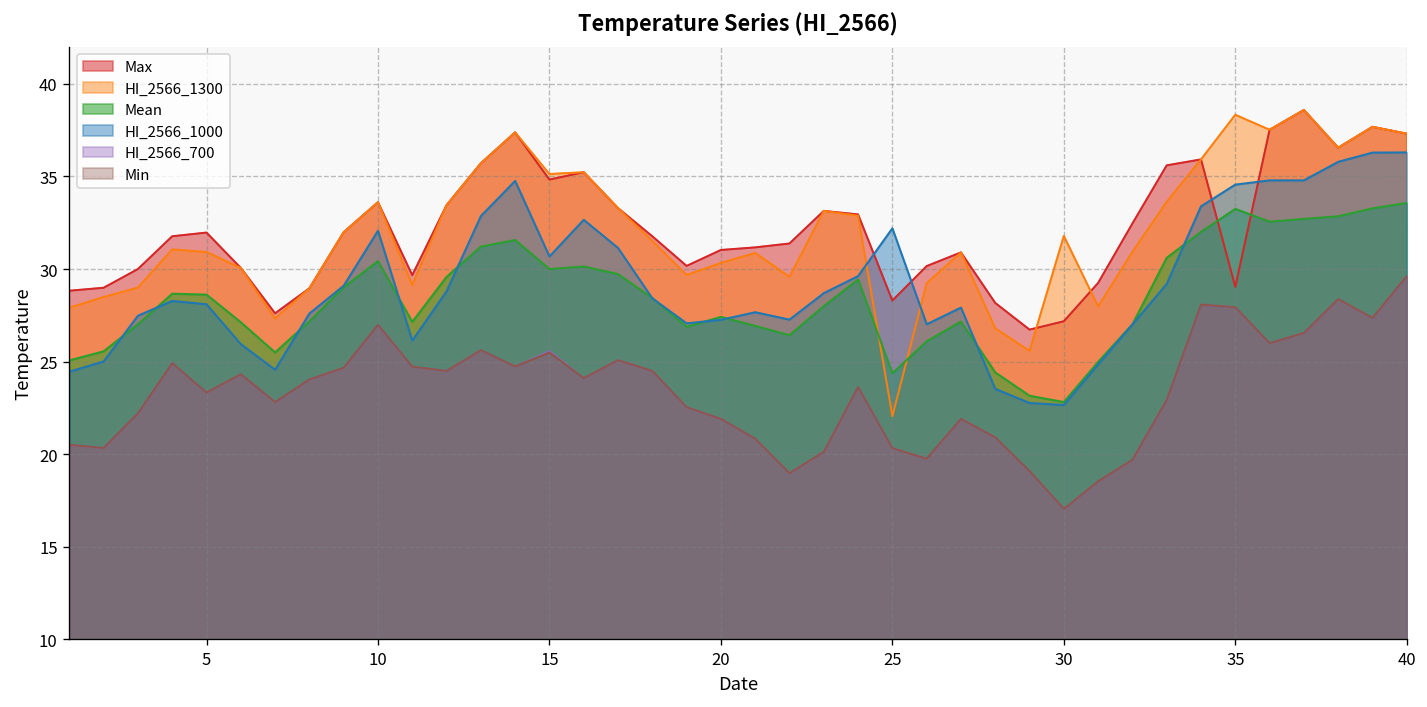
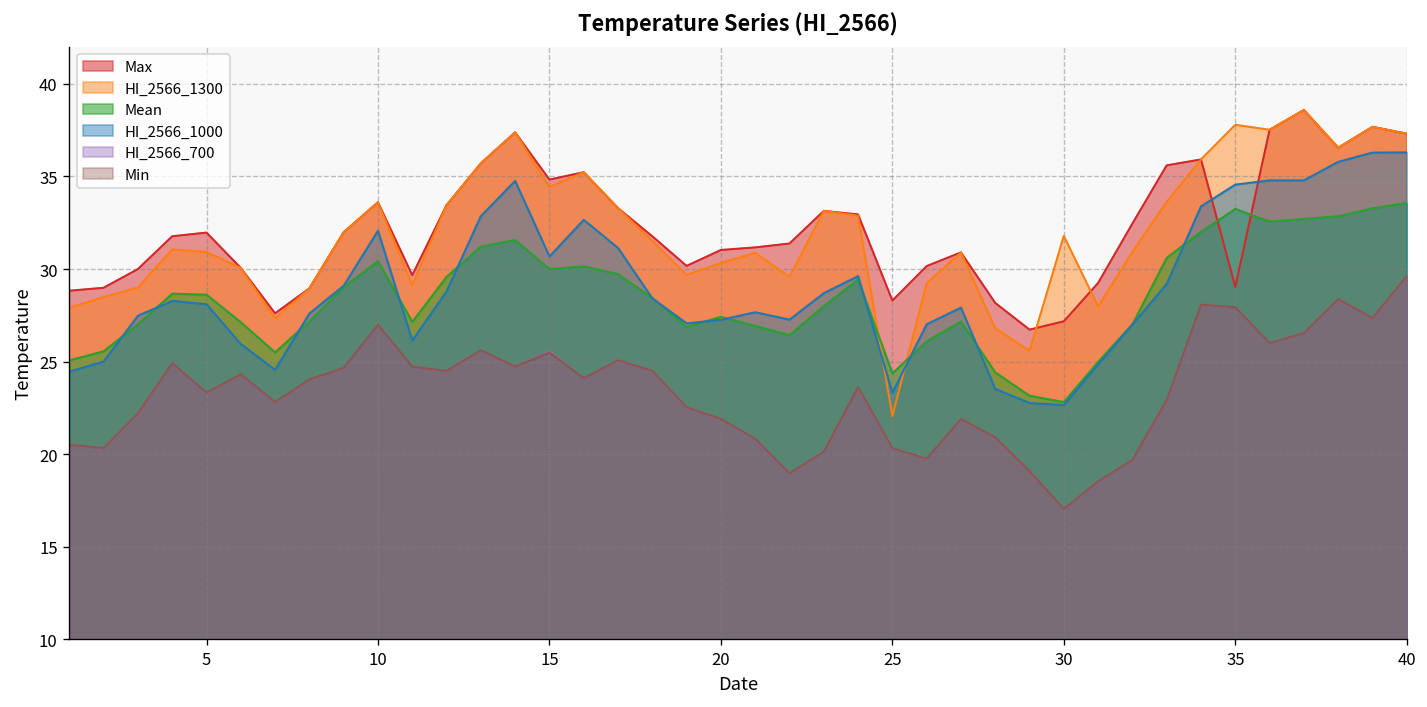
  {
    "Max": {
      "5": 32.0,
      "15": 34.8,
      "20": 31.0,
      "25": 28.3,
      "30": 27.2,
      "35": 29.0
    },
    "HI_2566_1300": {
      "5": 30.9,
-     "15": 35.1,
+     "15": 34.4,
      "20": 30.3,
      "25": 22.1,
      "30": 31.8,
-     "35": 38.3
+     "35": 37.8
    },
    "Mean": {
      "5": 28.6,
      "10": 30.4,
      "15": 30.0,
      "25": 24.4,
      "35": 33.3,
      "40": 33.6
    },
    "HI_2566_1000": {
      "5": 28.1,
      "10": 32.1,
      "15": 30.7,
-     "25": 32.2,
+     "25": 23.3,
      "35": 34.6,
      "40": 36.3
    }
  }
